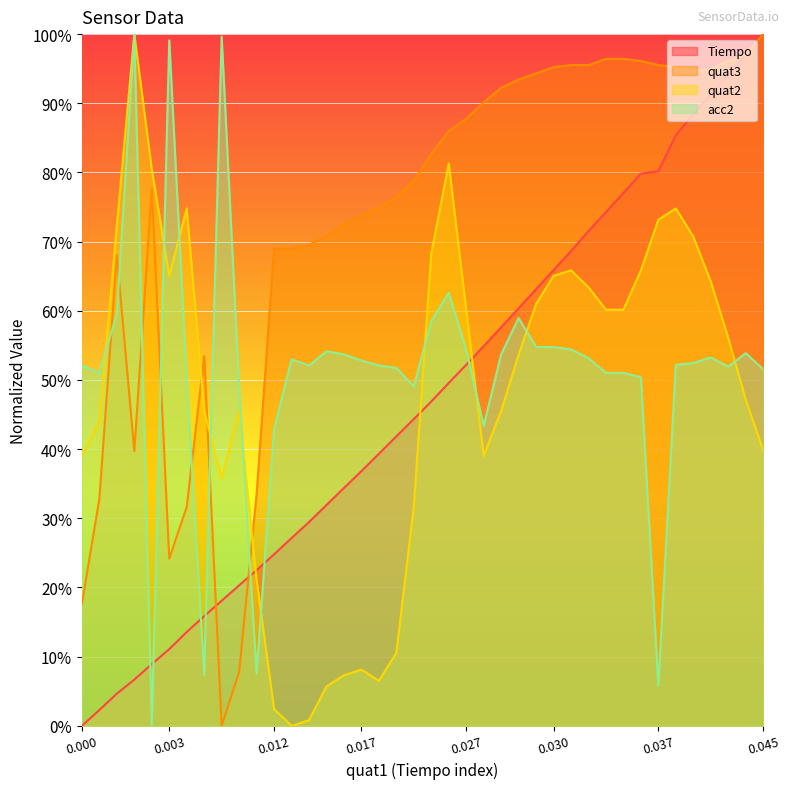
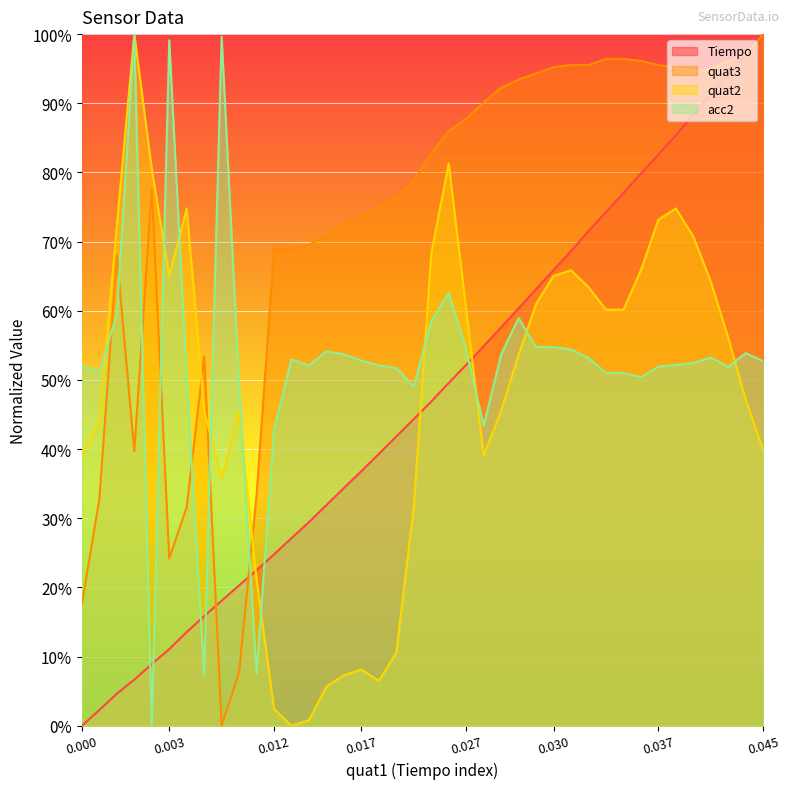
  {
    "Tiempo": {
      "0.000": "0%",
      "0.003": "11%",
      "0.012": "25%",
      "0.017": "37%",
      "0.027": "52%",
      "0.030": "66%",
-     "0.037": "80%"
+     "0.037": "83%"
    },
    "acc2": {
      "0.000": "52%",
      "0.003": "99%",
      "0.012": "43%",
      "0.017": "53%",
      "0.027": "54%",
      "0.030": "55%",
-     "0.037": "6%",
-     "0.045": "52%"
+     "0.037": "52%",
+     "0.045": "53%"
    }
  }
